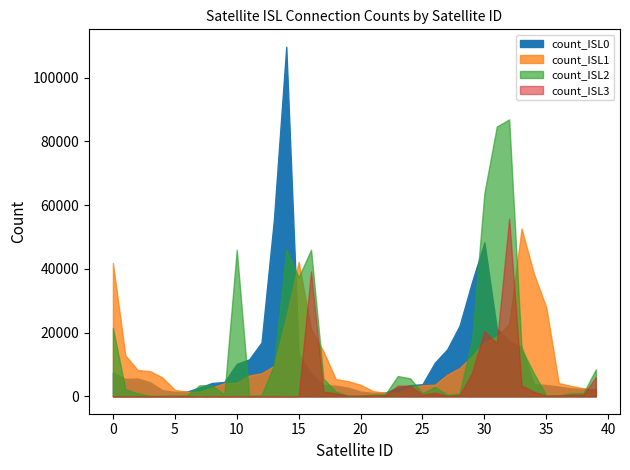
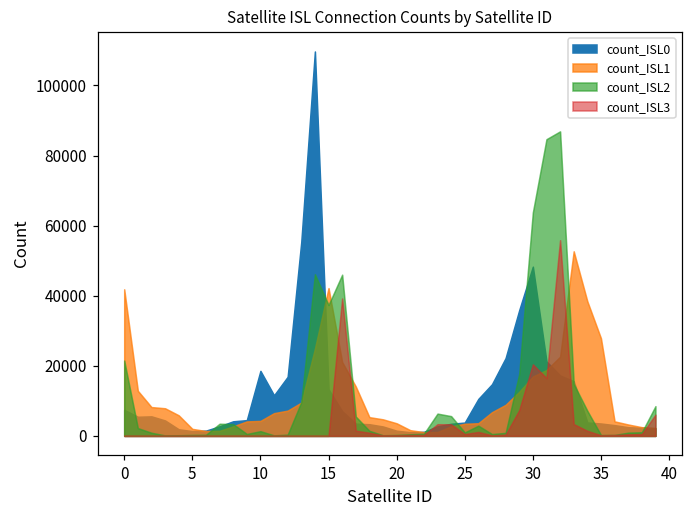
  {
    "count_ISL0": {
      "0": 7000,
-     "10": 10000,
+     "10": 19000,
      "15": 13000,
      "20": 1000,
      "30": 48000,
      "35": 4000
    },
    "count_ISL1": {
      "0": 42000,
      "10": 4000,
      "15": 42000,
      "20": 4000,
      "30": 17000,
      "35": 28000
    },
    "count_ISL2": {
      "0": 21000,
-     "10": 46000,
+     "10": 1000,
      "15": 37000,
      "30": 64000
    },
    "count_ISL3": {
      "0": 0,
      "10": 0,
      "15": 0,
      "30": 20000
    }
  }
